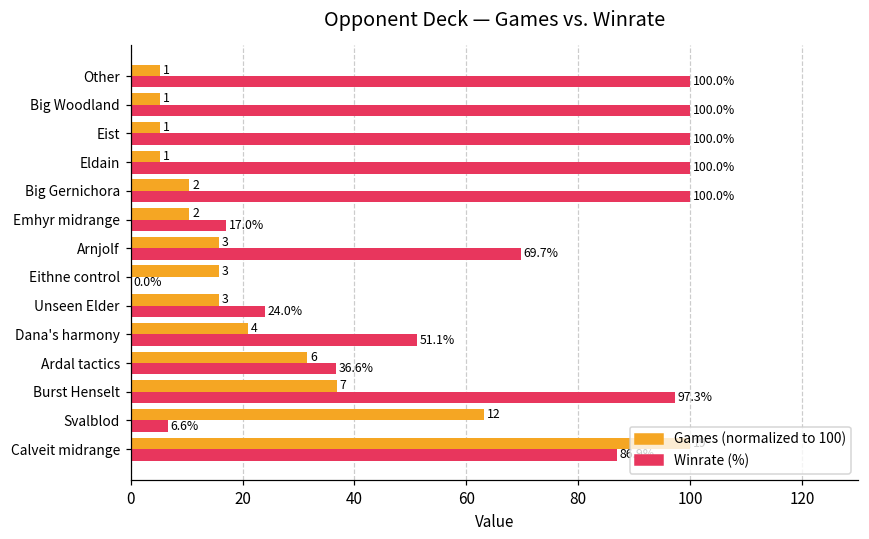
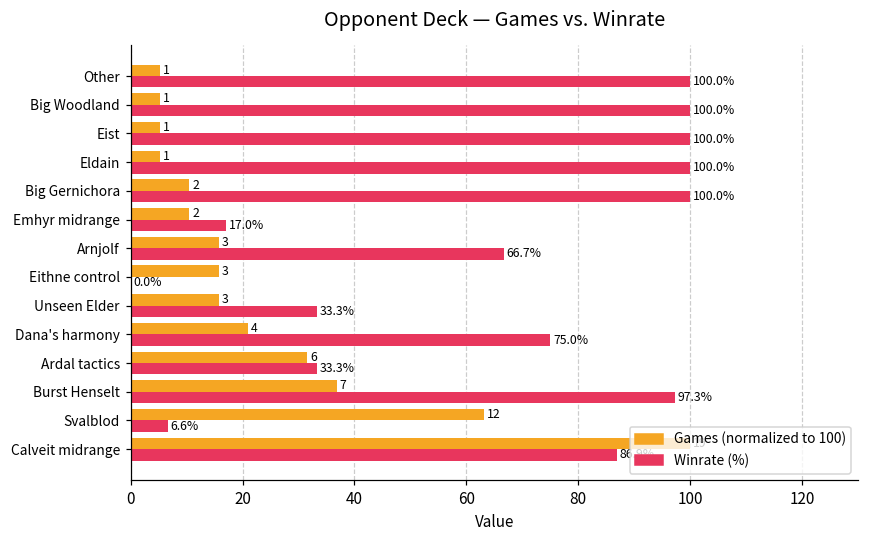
  {
    "Winrate (%)": {
      "Other": "100.0%",
      "Big Woodland": "100.0%",
      "Eist": "100.0%",
      "Eldain": "100.0%",
      "Big Gernichora": "100.0%",
      "Emhyr midrange": "17.0%",
-     "Arnjolf": "69.7%",
+     "Arnjolf": "66.7%",
      "Eithne control": "0.0%",
-     "Unseen Elder": "24.0%",
-     "Dana's harmony": "51.1%",
-     "Ardal tactics": "36.6%",
+     "Unseen Elder": "33.3%",
+     "Dana's harmony": "75.0%",
+     "Ardal tactics": "33.3%",
      "Burst Henselt": "97.3%",
      "Svalblod": "6.6%"
    }
  }
